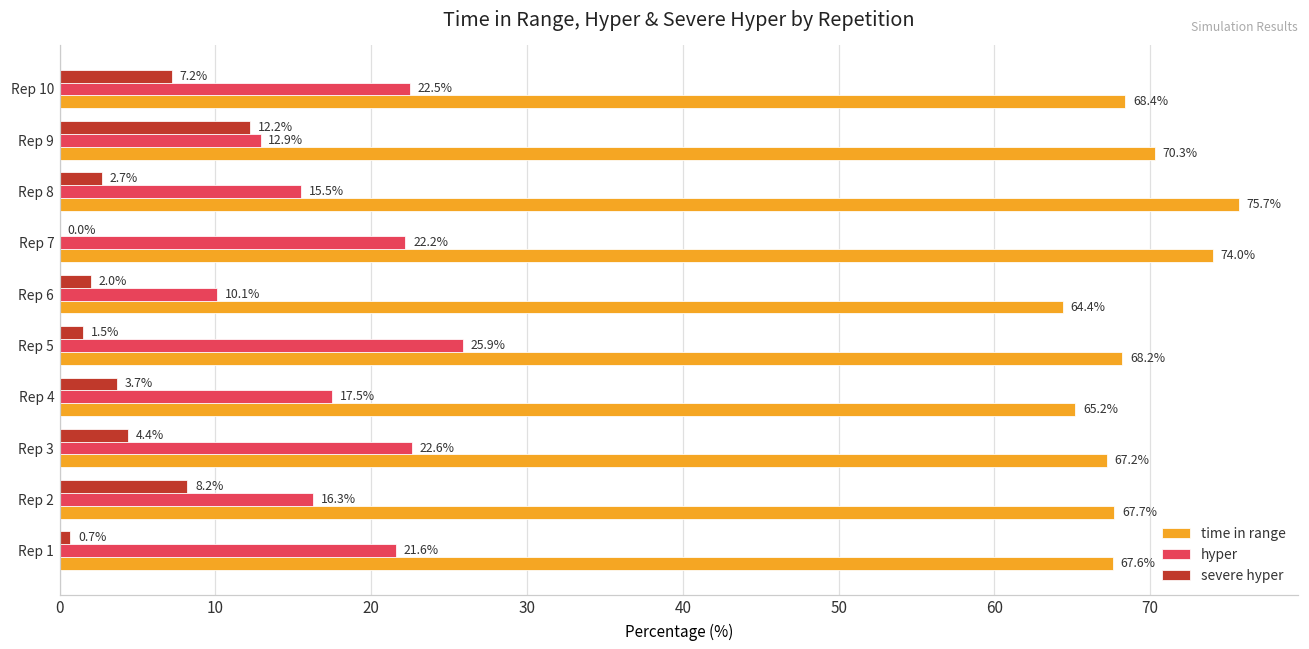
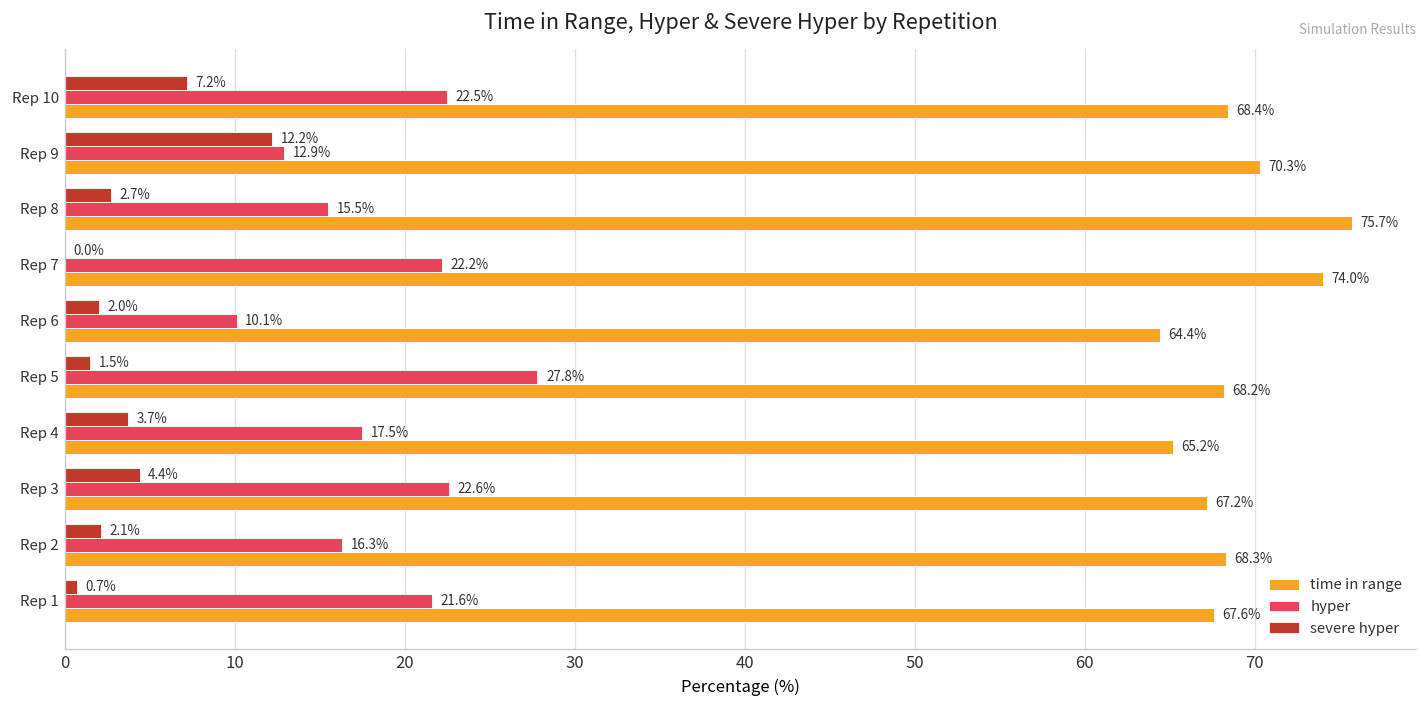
  {
    "time in range": {
      "Rep 10": "68.4%",
      "Rep 9": "70.3%",
      "Rep 8": "75.7%",
      "Rep 7": "74.0%",
      "Rep 6": "64.4%",
      "Rep 5": "68.2%",
      "Rep 4": "65.2%",
      "Rep 3": "67.2%",
-     "Rep 2": "67.7%",
+     "Rep 2": "68.3%",
      "Rep 1": "67.6%"
    },
    "hyper": {
      "Rep 10": "22.5%",
      "Rep 9": "12.9%",
      "Rep 8": "15.5%",
      "Rep 7": "22.2%",
      "Rep 6": "10.1%",
-     "Rep 5": "25.9%",
+     "Rep 5": "27.8%",
      "Rep 4": "17.5%",
      "Rep 3": "22.6%",
      "Rep 2": "16.3%",
      "Rep 1": "21.6%"
    },
    "severe hyper": {
      "Rep 10": "7.2%",
      "Rep 9": "12.2%",
      "Rep 8": "2.7%",
      "Rep 7": "0.0%",
      "Rep 6": "2.0%",
      "Rep 5": "1.5%",
      "Rep 4": "3.7%",
      "Rep 3": "4.4%",
-     "Rep 2": "8.2%",
+     "Rep 2": "2.1%",
      "Rep 1": "0.7%"
    }
  }
